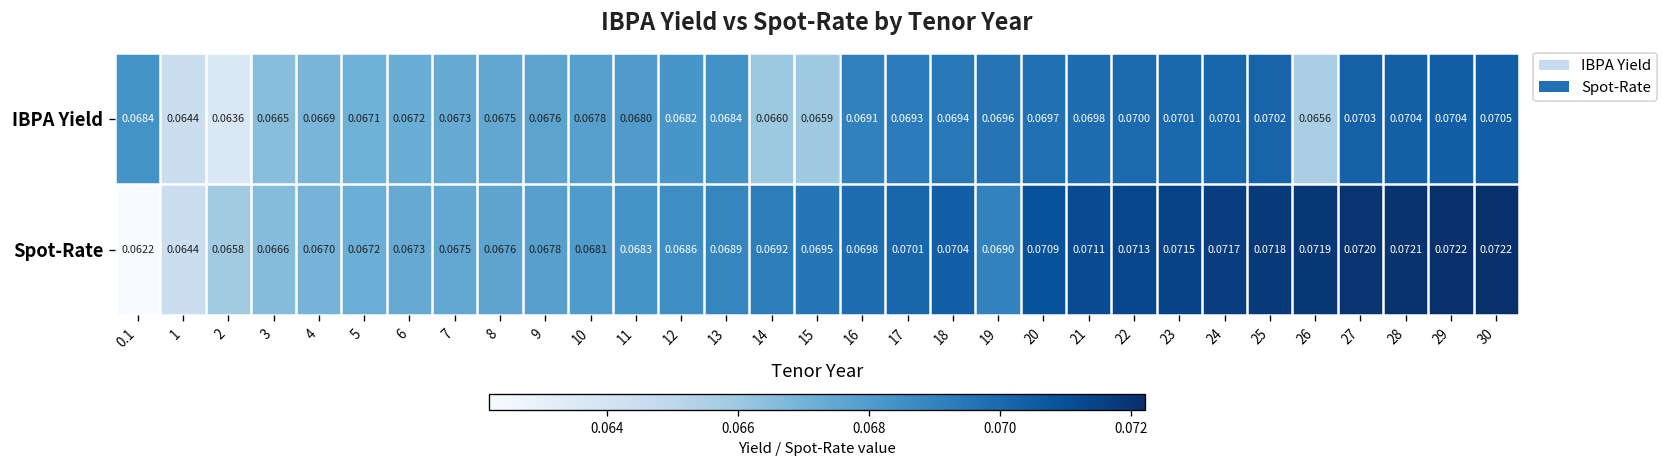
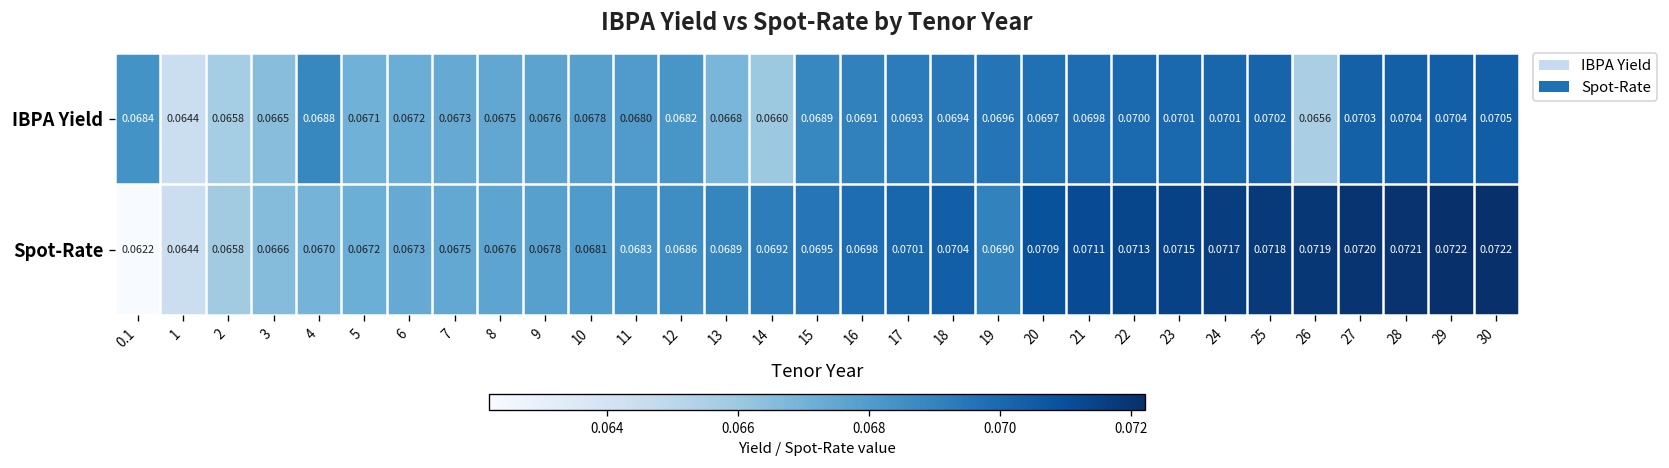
  {
    "IBPA Yield": {
      "0.1": 0.0684,
      "1": 0.0644,
-     "2": 0.0636,
+     "2": 0.0658,
      "3": 0.0665,
-     "4": 0.0669,
+     "4": 0.0688,
      "5": 0.0671,
      "6": 0.0672,
      "7": 0.0673,
      "8": 0.0675,
      "9": 0.0676,
      "10": 0.0678,
      "11": 0.0680,
      "12": 0.0682,
-     "13": 0.0684,
+     "13": 0.0668,
      "14": 0.0660,
-     "15": 0.0659,
+     "15": 0.0689,
      "16": 0.0691,
      "17": 0.0693,
      "18": 0.0694,
      "19": 0.0696,
      "20": 0.0697,
      "21": 0.0698,
      "22": 0.0700,
      "23": 0.0701,
      "24": 0.0701,
      "25": 0.0702,
      "26": 0.0656,
      "27": 0.0703,
      "28": 0.0704,
      "29": 0.0704,
      "30": 0.0705
    },
    "Spot-Rate": {
      "0.1": 0.0622,
      "1": 0.0644,
      "2": 0.0658,
      "3": 0.0666,
      "4": 0.0670,
      "5": 0.0672,
      "6": 0.0673,
      "7": 0.0675,
      "8": 0.0676,
      "9": 0.0678,
      "10": 0.0681,
      "11": 0.0683,
      "12": 0.0686,
      "13": 0.0689,
      "14": 0.0692,
      "15": 0.0695,
      "16": 0.0698,
      "17": 0.0701,
      "18": 0.0704,
      "19": 0.0690,
      "20": 0.0709,
      "21": 0.0711,
      "22": 0.0713,
      "23": 0.0715,
      "24": 0.0717,
      "25": 0.0718,
      "26": 0.0719,
      "27": 0.0720,
      "28": 0.0721,
      "29": 0.0722,
      "30": 0.0722
    }
  }
